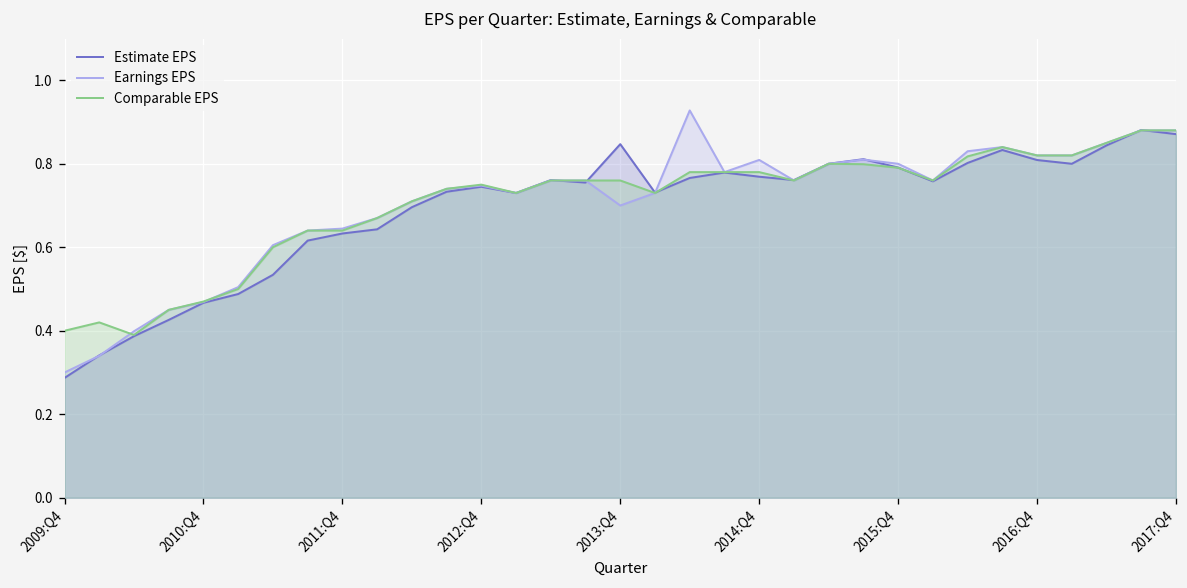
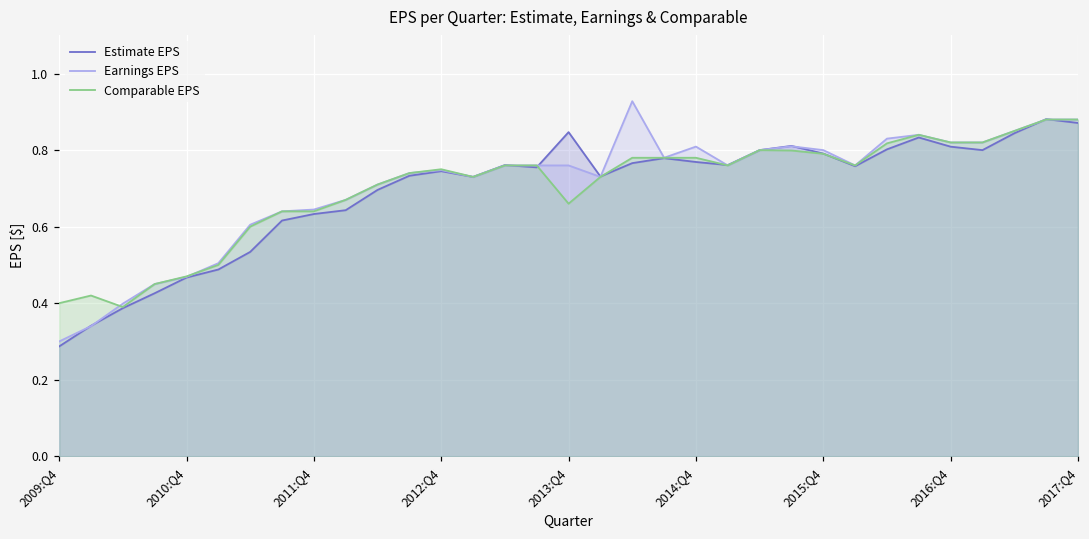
  {
    "Estimate EPS": {
      "2009:Q4": 0.29,
      "2013:Q4": 0.85,
      "2014:Q4": 0.77,
      "2016:Q4": 0.81,
      "2017:Q4": 0.87
    },
    "Earnings EPS": {
      "2009:Q4": 0.30,
-     "2013:Q4": 0.70,
+     "2013:Q4": 0.76,
      "2014:Q4": 0.81,
      "2015:Q4": 0.80
    },
    "Comparable EPS": {
      "2009:Q4": 0.40,
-     "2013:Q4": 0.76,
+     "2013:Q4": 0.66,
      "2014:Q4": 0.78
    }
  }
